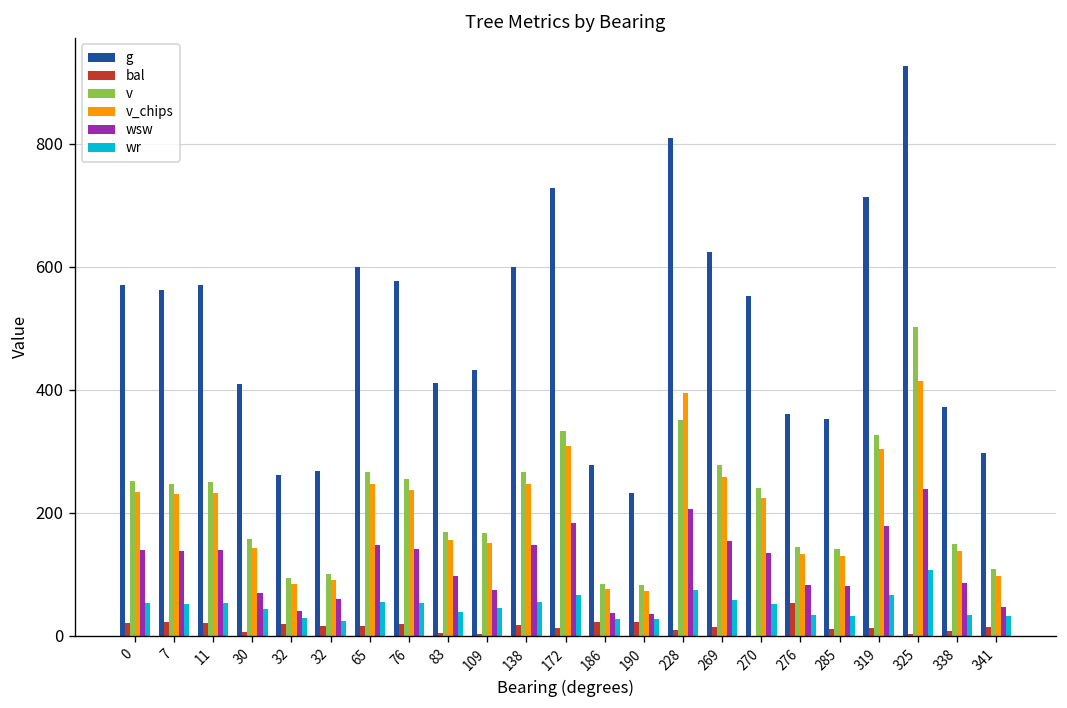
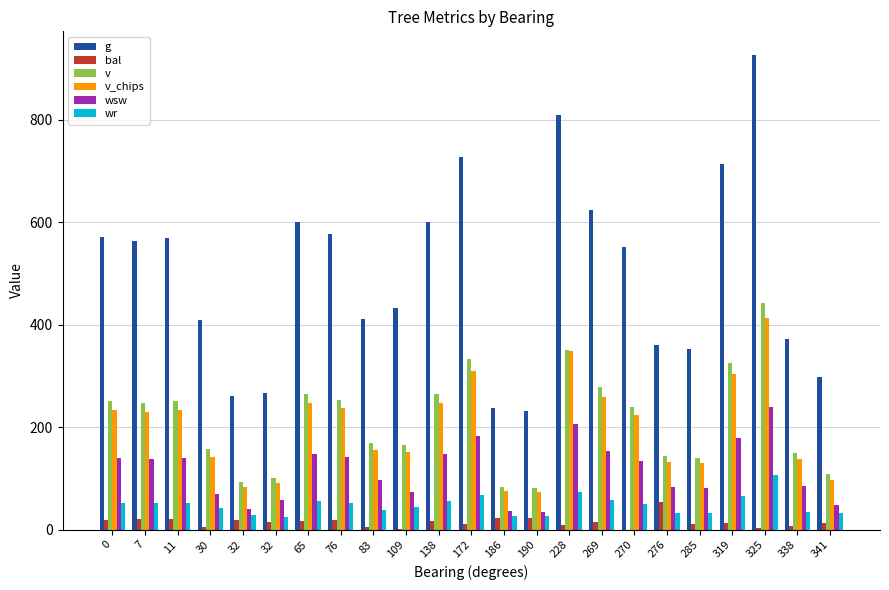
  {
    "g": {
      "0": 570,
      "7": 560,
      "11": 570,
      "30": 410,
      "65": 600,
      "76": 580,
      "83": 410,
      "109": 430,
      "138": 600,
      "172": 730,
-     "186": 280,
+     "186": 240,
      "190": 230,
      "228": 810,
      "269": 620,
      "270": 550,
      "276": 360,
      "285": 350,
      "319": 710,
      "325": 930,
      "338": 370,
      "341": 300
    },
    "bal": {
      "0": 20,
      "7": 20,
      "11": 20,
      "30": 10,
      "65": 20,
      "76": 20,
      "138": 20,
      "172": 10,
      "186": 20,
      "190": 20,
      "228": 10,
      "269": 10,
      "270": 0,
      "276": 50,
      "285": 10,
      "319": 10,
      "338": 10,
      "341": 10
    },
    "v": {
      "0": 250,
      "7": 250,
      "11": 250,
      "30": 160,
      "65": 270,
      "76": 250,
      "83": 170,
      "109": 170,
      "138": 270,
      "172": 330,
      "186": 80,
      "190": 80,
      "228": 350,
      "269": 280,
      "270": 240,
      "276": 140,
      "285": 140,
      "319": 330,
-     "325": 500,
+     "325": 440,
      "338": 150,
      "341": 110
    },
    "v_chips": {
      "0": 230,
      "7": 230,
      "11": 230,
      "30": 140,
      "65": 250,
      "76": 240,
      "83": 160,
      "109": 150,
      "138": 250,
      "172": 310,
      "186": 80,
      "190": 70,
-     "228": 390,
+     "228": 350,
      "269": 260,
      "270": 220,
      "276": 130,
      "285": 130,
      "319": 300,
      "325": 410,
      "338": 140,
      "341": 100
    },
    "wsw": {
      "0": 140,
      "7": 140,
      "11": 140,
      "30": 70,
      "65": 150,
      "76": 140,
      "83": 100,
      "109": 70,
      "138": 150,
      "172": 180,
      "186": 40,
      "190": 30,
      "228": 210,
      "269": 150,
      "270": 130,
      "276": 80,
      "285": 80,
      "319": 180,
      "325": 240,
      "338": 90,
      "341": 50
    },
    "wr": {
      "0": 50,
      "7": 50,
      "11": 50,
      "30": 40,
      "65": 50,
      "76": 50,
      "83": 40,
      "109": 40,
      "138": 50,
      "172": 70,
      "186": 30,
      "190": 30,
      "228": 70,
      "269": 60,
      "270": 50,
      "276": 30,
      "285": 30,
      "319": 70,
      "325": 110,
      "338": 30,
      "341": 30
    }
  }
